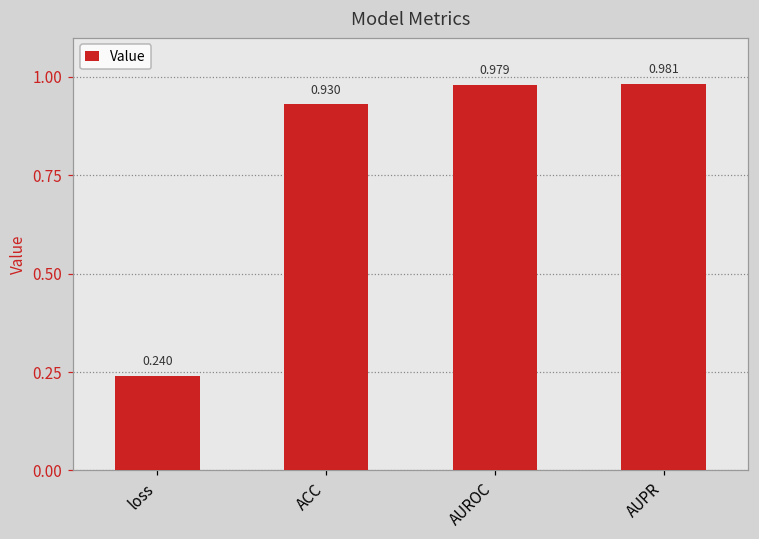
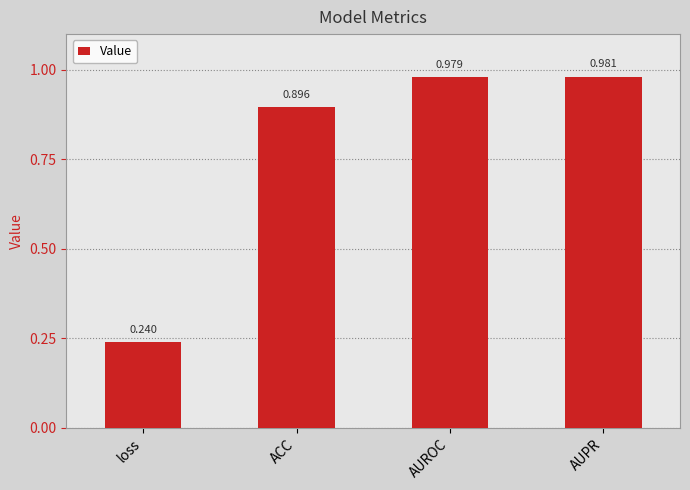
  {
    "loss": 0.240,
-   "ACC": 0.930,
+   "ACC": 0.896,
    "AUROC": 0.979,
    "AUPR": 0.981
  }
